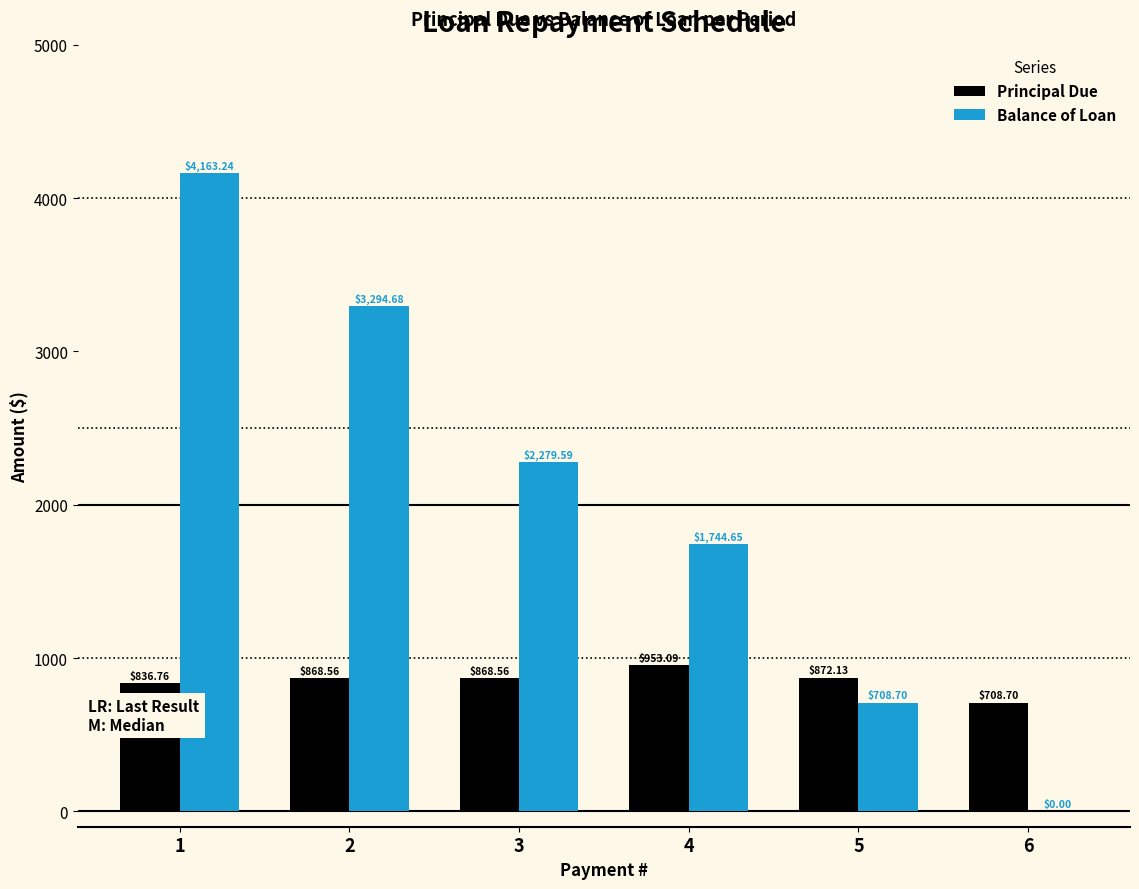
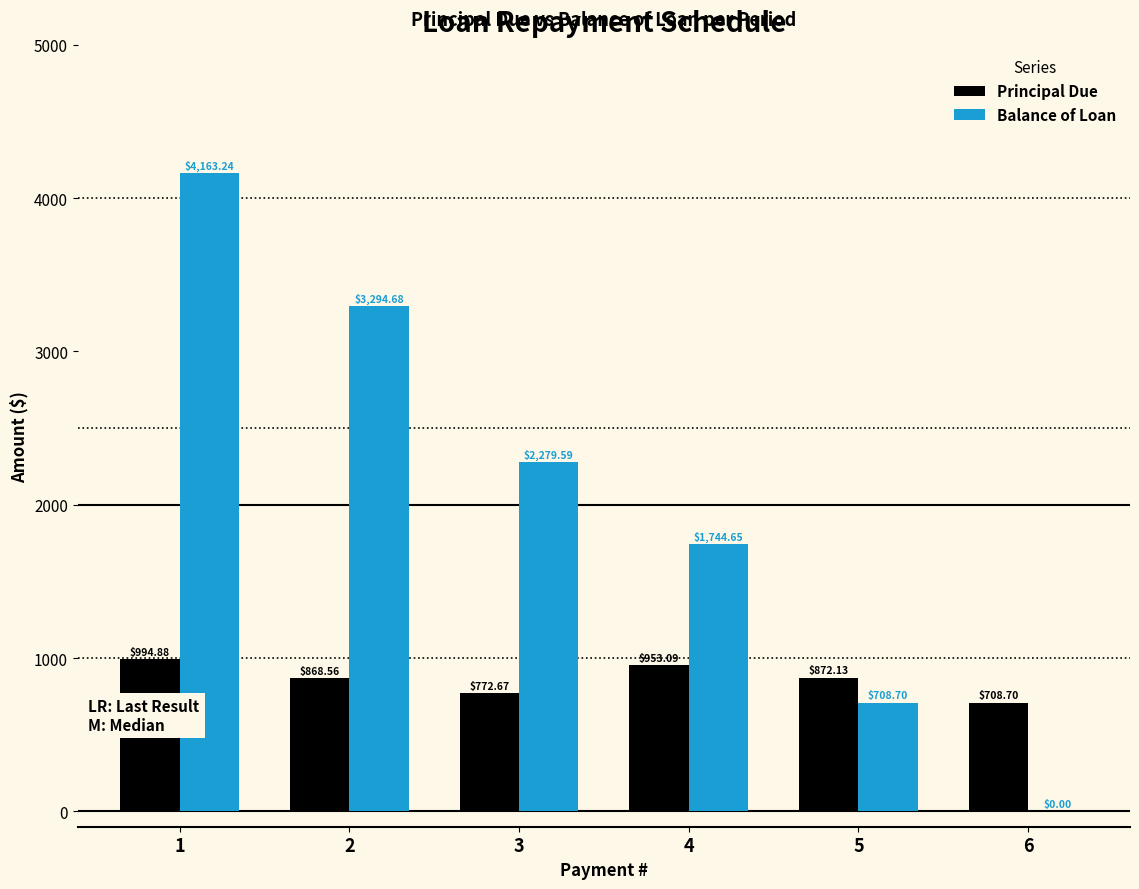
  {
    "Principal Due": {
-     "1": "$836.76",
+     "1": "$994.88",
      "2": "$868.56",
-     "3": "$868.56",
+     "3": "$772.67",
      "4": "$953.09",
      "5": "$872.13",
      "6": "$708.70"
    },
    "Balance of Loan": {
      "1": "$4,163.24",
      "2": "$3,294.68",
      "3": "$2,279.59",
      "4": "$1,744.65",
      "5": "$708.70",
      "6": "$0.00"
    }
  }
